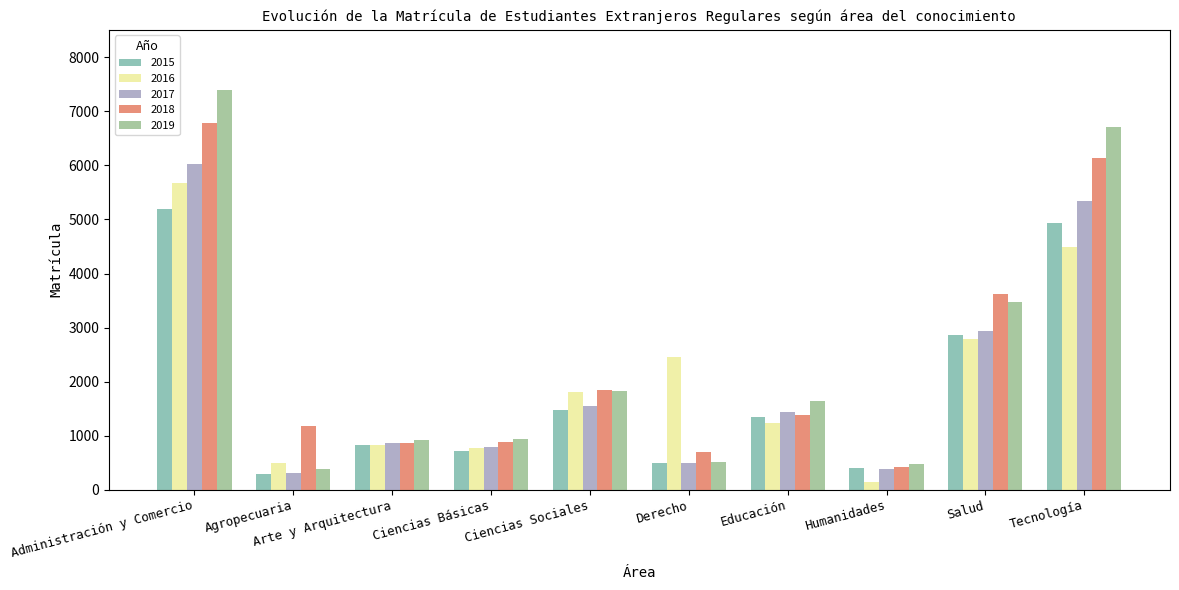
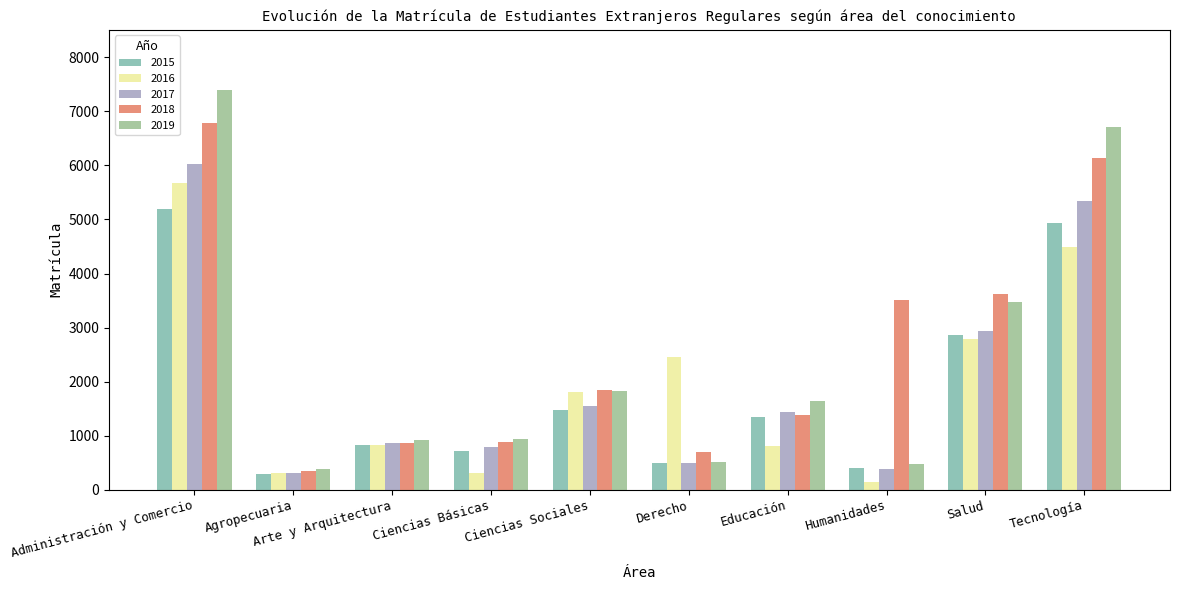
  {
    "2016": {
      "Administración y Comercio": 5700,
-     "Agropecuaria": 500,
+     "Agropecuaria": 300,
      "Arte y Arquitectura": 800,
-     "Ciencias Básicas": 800,
+     "Ciencias Básicas": 300,
      "Ciencias Sociales": 1800,
      "Derecho": 2500,
-     "Educación": 1200,
+     "Educación": 800,
      "Humanidades": 100,
      "Salud": 2800,
      "Tecnología": 4500
    },
    "2018": {
      "Administración y Comercio": 6800,
-     "Agropecuaria": 1200,
+     "Agropecuaria": 300,
      "Arte y Arquitectura": 900,
      "Ciencias Básicas": 900,
      "Ciencias Sociales": 1800,
      "Derecho": 700,
      "Educación": 1400,
-     "Humanidades": 400,
+     "Humanidades": 3500,
      "Salud": 3600,
      "Tecnología": 6100
    }
  }
